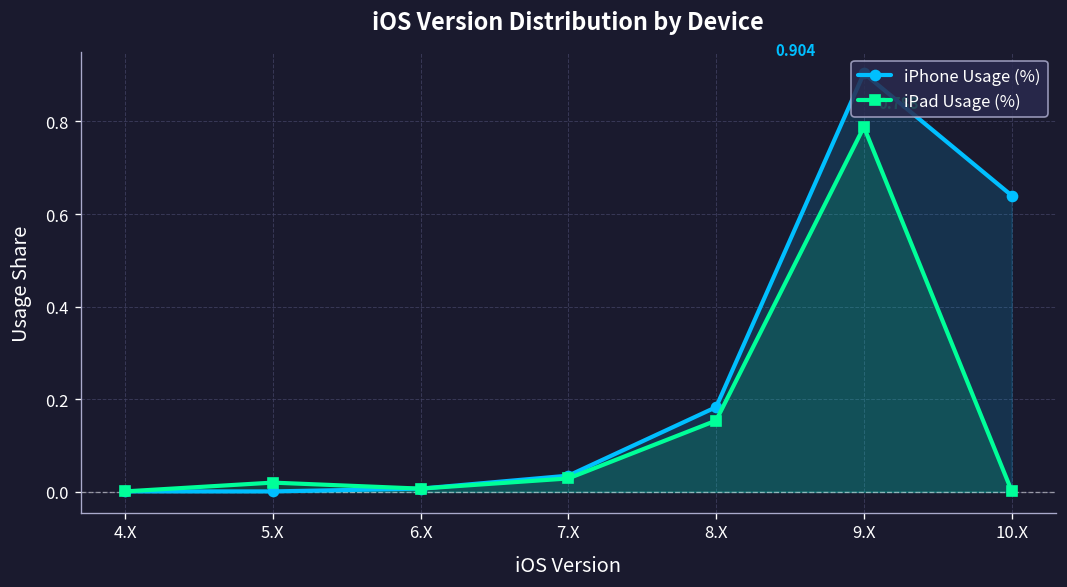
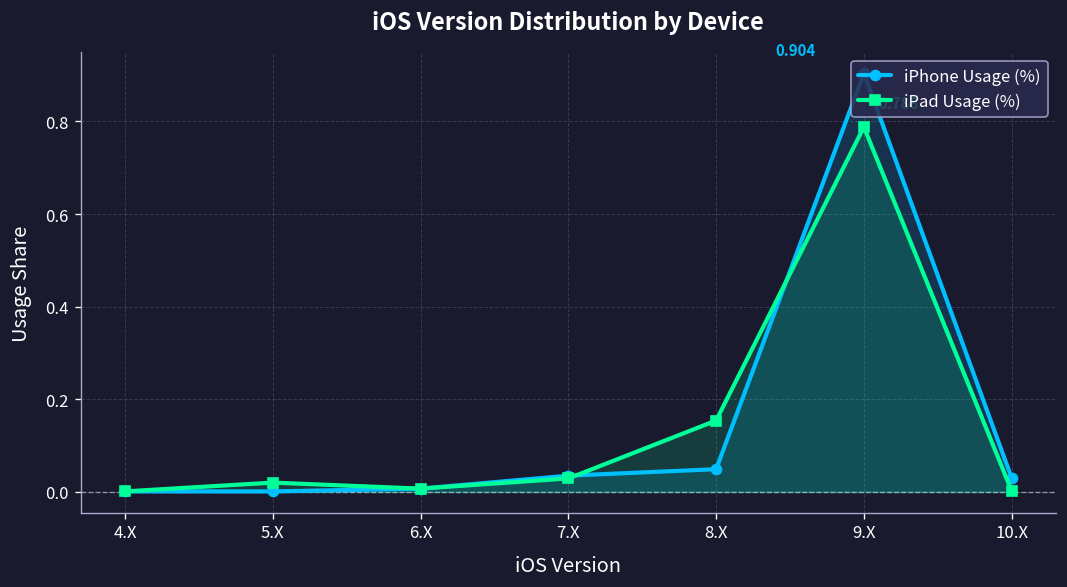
  {
    "iPhone Usage (%)": {
      "5.X": 0.00,
-     "8.X": 0.18,
-     "10.X": 0.64
+     "8.X": 0.05,
+     "10.X": 0.03
    },
    "iPad Usage (%)": {
      "5.X": 0.02,
      "8.X": 0.15,
      "10.X": 0.00
    }
  }
